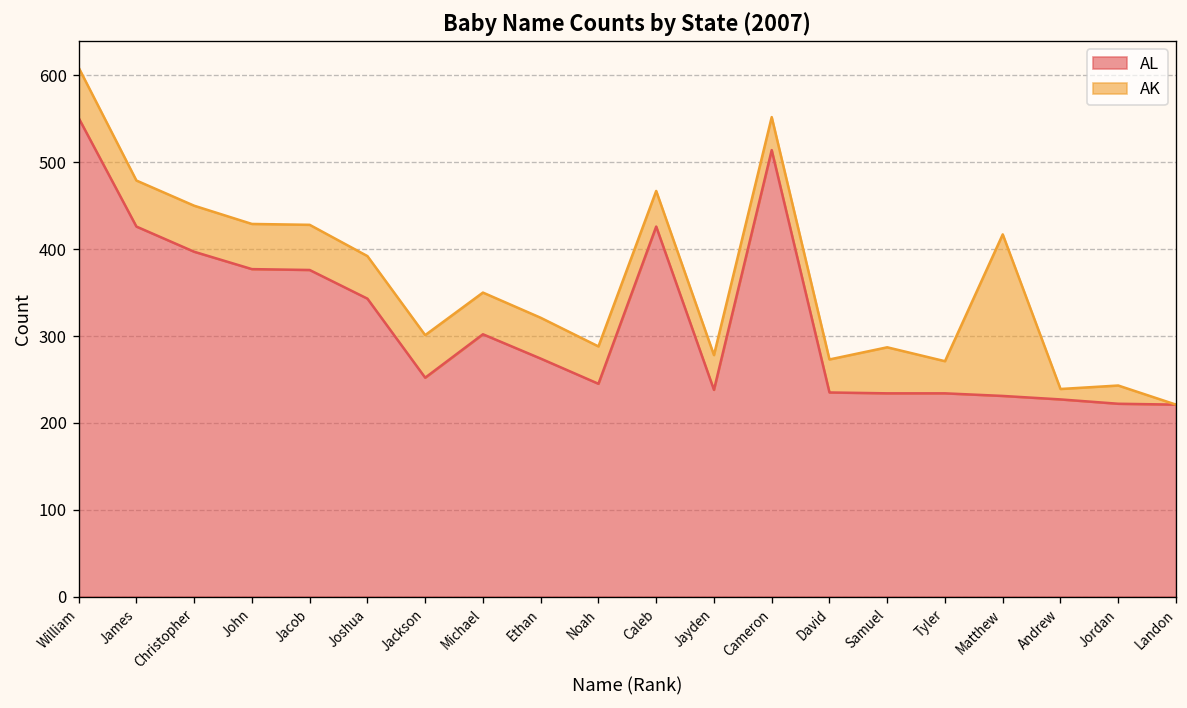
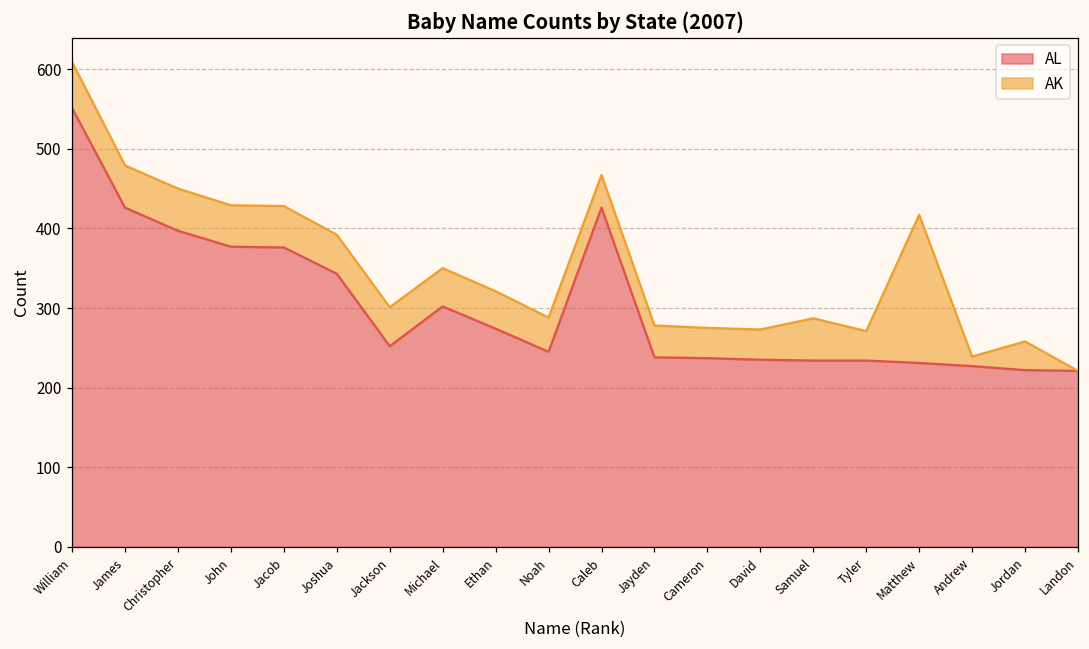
  {
    "AL": {
      "William": 550,
      "James": 430,
      "Christopher": 400,
      "John": 380,
      "Jacob": 380,
      "Joshua": 340,
      "Jackson": 250,
      "Michael": 300,
      "Ethan": 270,
      "Noah": 250,
      "Caleb": 430,
      "Jayden": 240,
-     "Cameron": 510,
+     "Cameron": 240,
      "David": 240,
      "Samuel": 230,
      "Tyler": 230,
      "Matthew": 230,
      "Andrew": 230,
      "Jordan": 220
    },
    "AK": {
      "William": 60,
      "James": 50,
      "Christopher": 50,
      "John": 50,
      "Jacob": 50,
      "Joshua": 50,
      "Jackson": 50,
      "Michael": 50,
      "Ethan": 50,
      "Noah": 40,
      "Caleb": 40,
      "Jayden": 40,
      "Cameron": 40,
      "David": 40,
      "Samuel": 50,
      "Tyler": 40,
      "Matthew": 190,
      "Andrew": 10,
-     "Jordan": 20
+     "Jordan": 40
    }
  }
